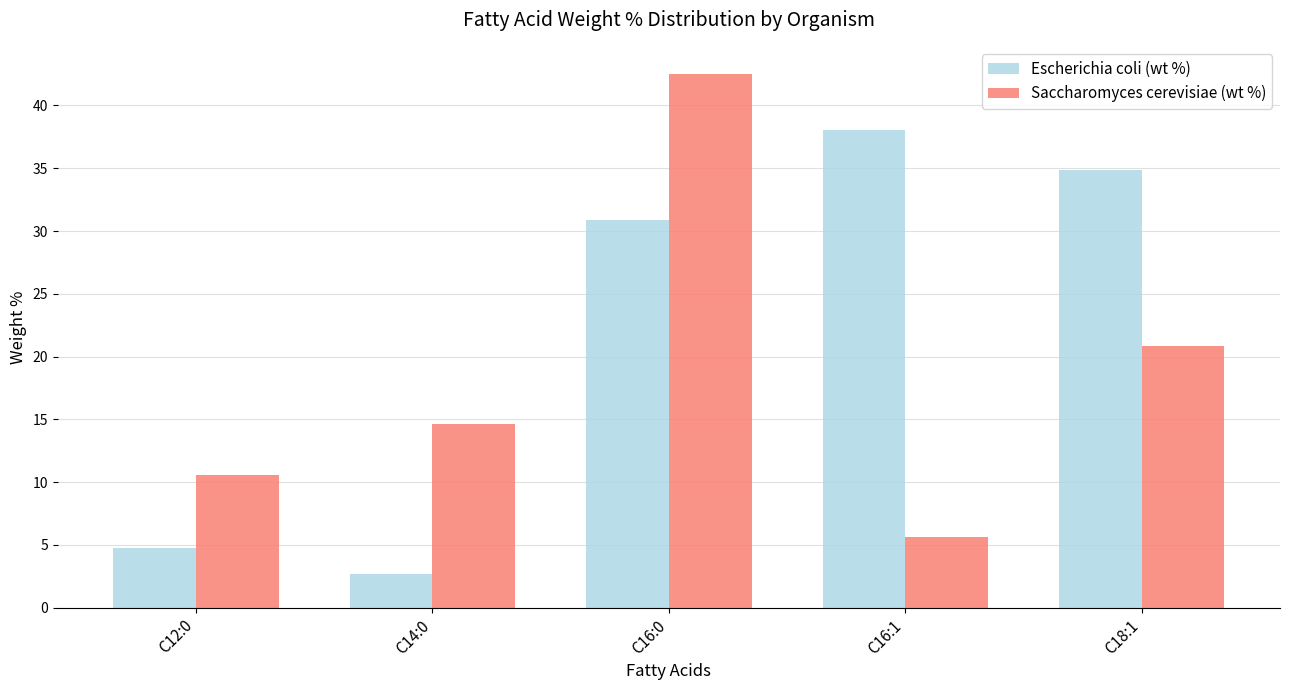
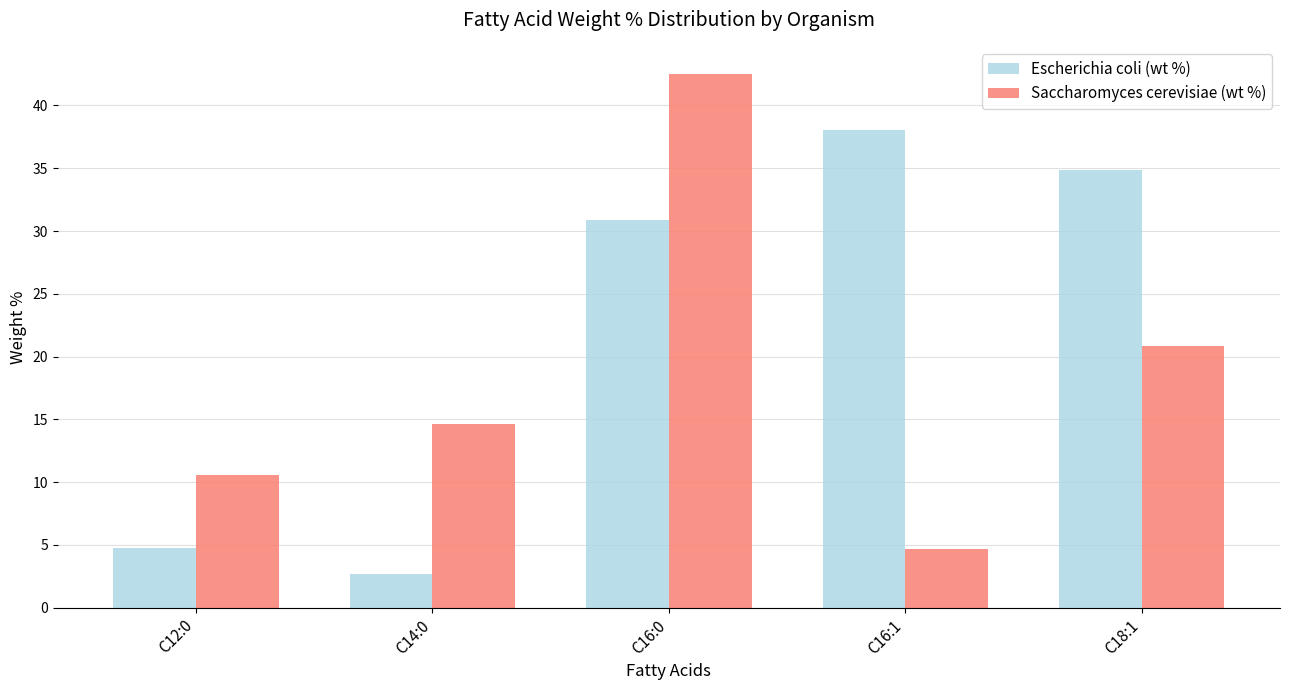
  {
    "Escherichia coli (wt %)": {
      "C12:0": 4.7,
      "C14:0": 2.7,
      "C16:0": 30.9,
      "C16:1": 38.1,
      "C18:1": 34.8
    },
    "Saccharomyces cerevisiae (wt %)": {
      "C12:0": 10.6,
      "C14:0": 14.6,
      "C16:0": 42.5,
-     "C16:1": 5.6,
+     "C16:1": 4.7,
      "C18:1": 20.8
    }
  }
